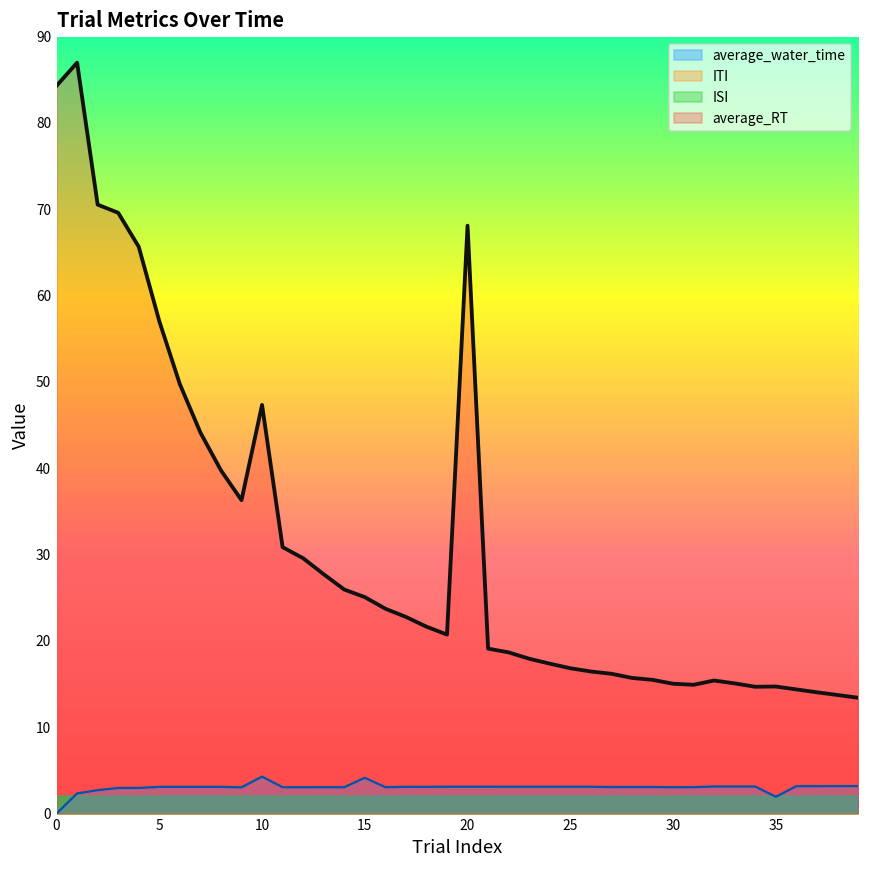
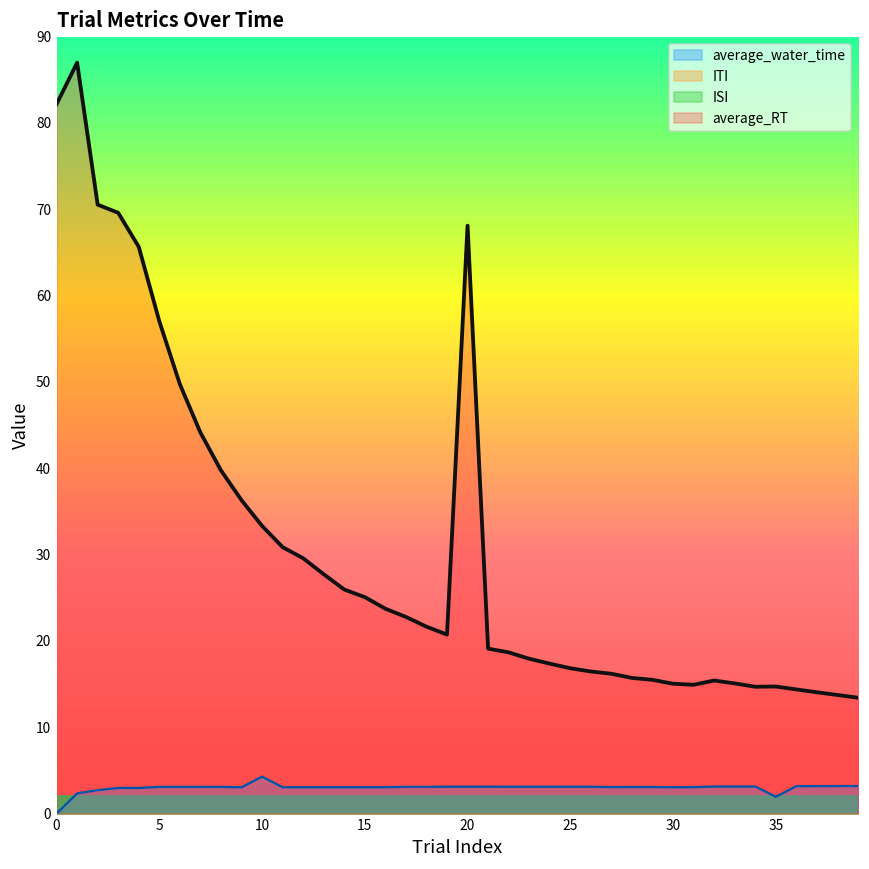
  {
    "average_water_time": {
      "5": 3,
      "10": 4,
-     "15": 4,
+     "15": 3,
      "20": 3,
      "25": 3,
      "30": 3
    },
    "average_RT": {
-     "0": 84,
+     "0": 82,
      "5": 57,
-     "10": 47,
+     "10": 33,
      "15": 25,
      "20": 68,
      "25": 17,
      "30": 15,
      "35": 15
    }
  }
